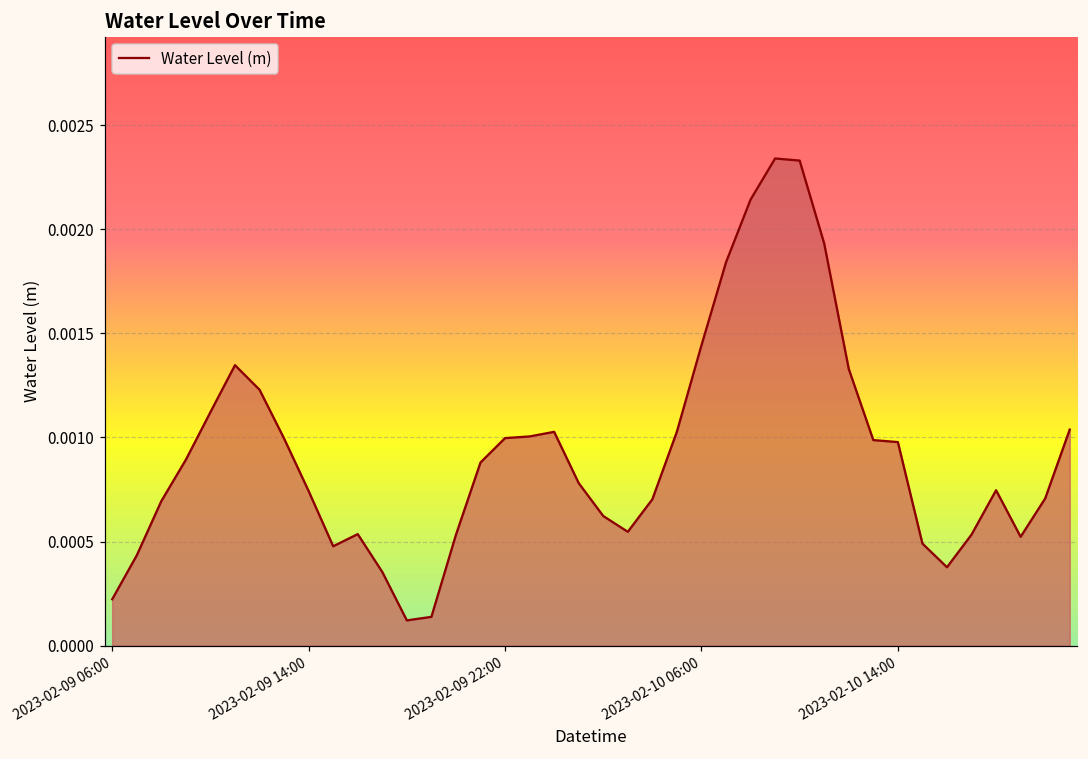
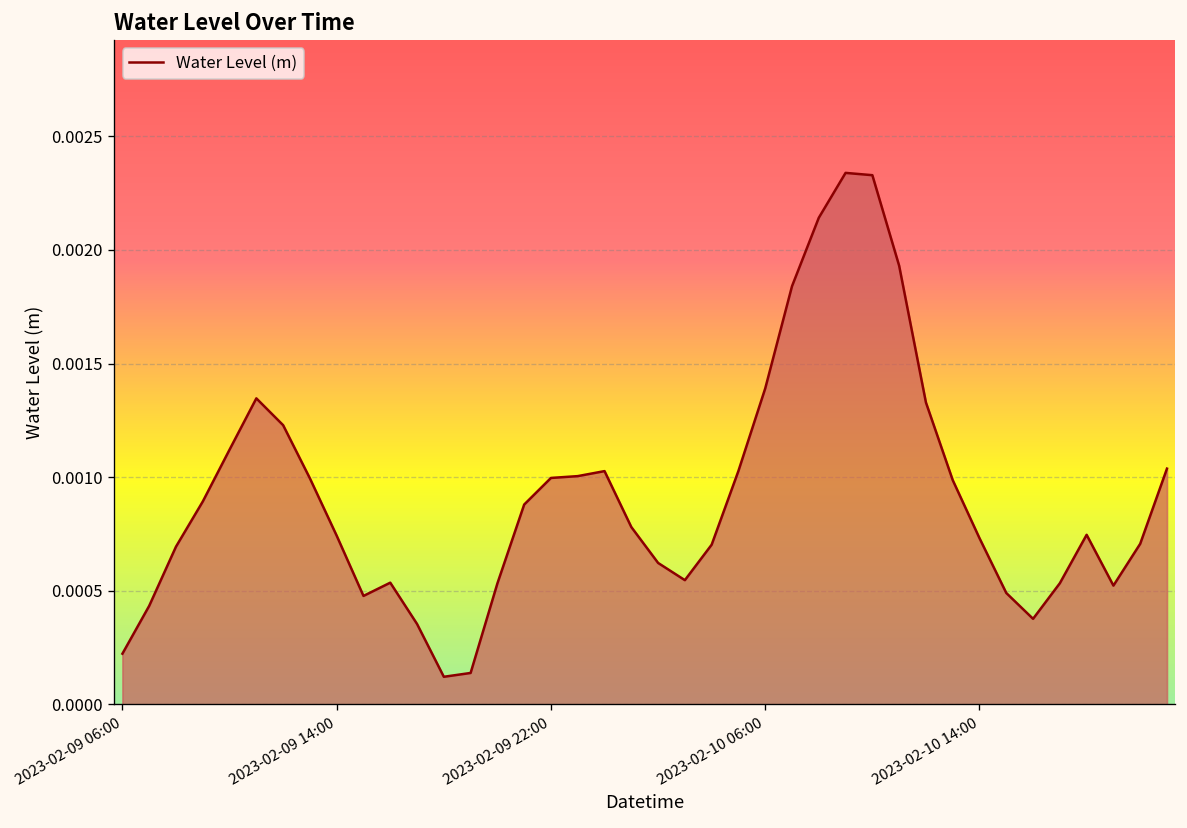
  {
    "2023-02-09 06:00": 0.00022,
    "2023-02-09 14:00": 0.00074,
    "2023-02-09 22:00": 0.00100,
-   "2023-02-10 06:00": 0.00144,
-   "2023-02-10 14:00": 0.00098
+   "2023-02-10 06:00": 0.00139,
+   "2023-02-10 14:00": 0.00073
  }
